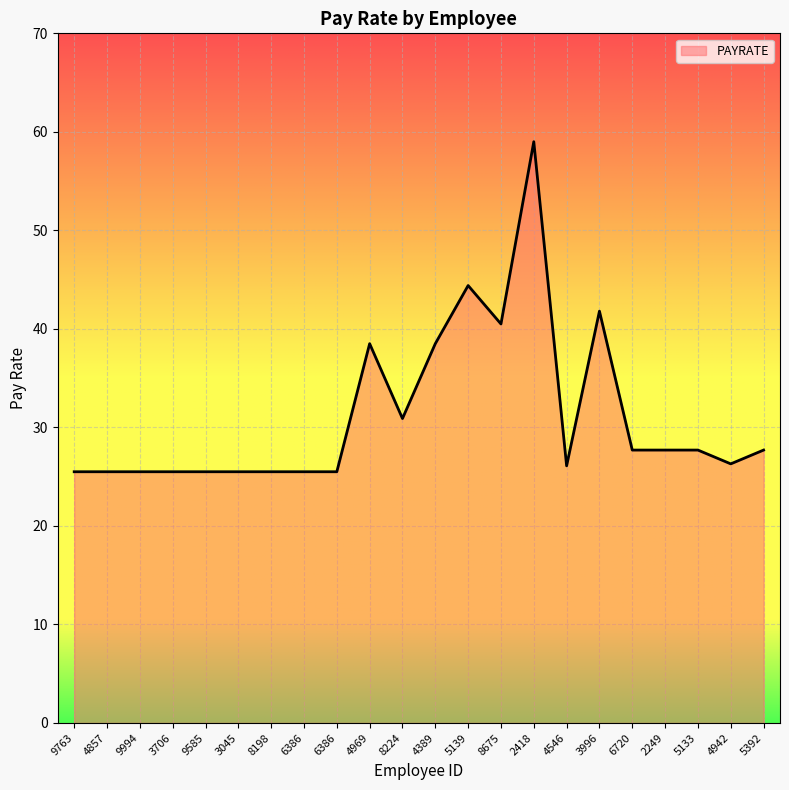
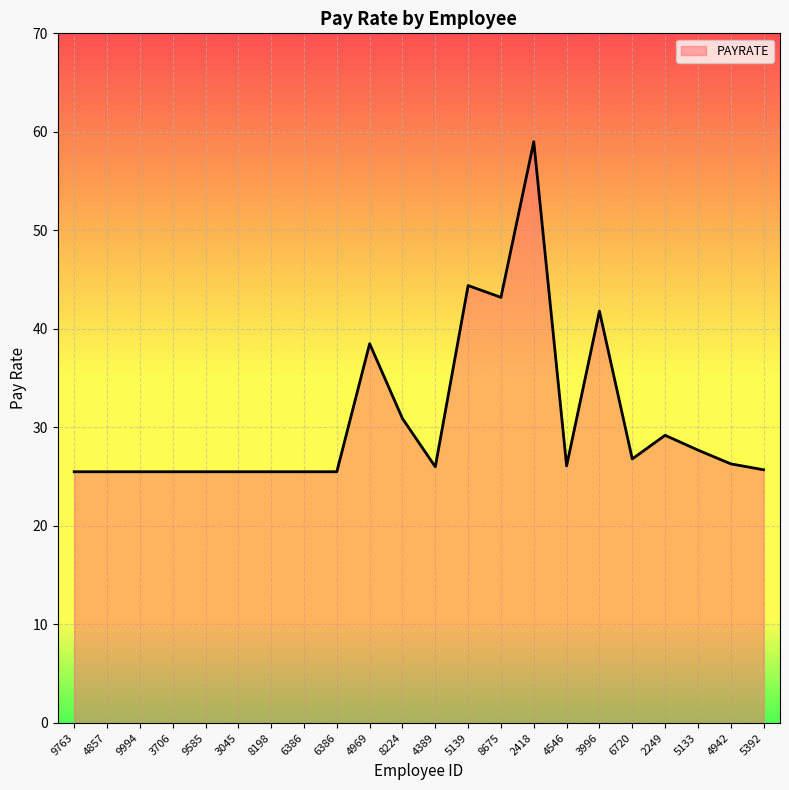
  {
    "9763": 26,
    "4857": 26,
    "9994": 26,
    "3706": 26,
    "9585": 26,
    "3045": 26,
    "8198": 26,
    "4969": 39,
    "8224": 31,
-   "4389": 39,
+   "4389": 26,
    "5139": 44,
-   "8675": 41,
+   "8675": 43,
    "2418": 59,
    "4546": 26,
    "3996": 42,
-   "6720": 28,
-   "2249": 28,
+   "6720": 27,
+   "2249": 29,
    "5133": 28,
    "4942": 26,
-   "5392": 28
+   "5392": 26
  }
